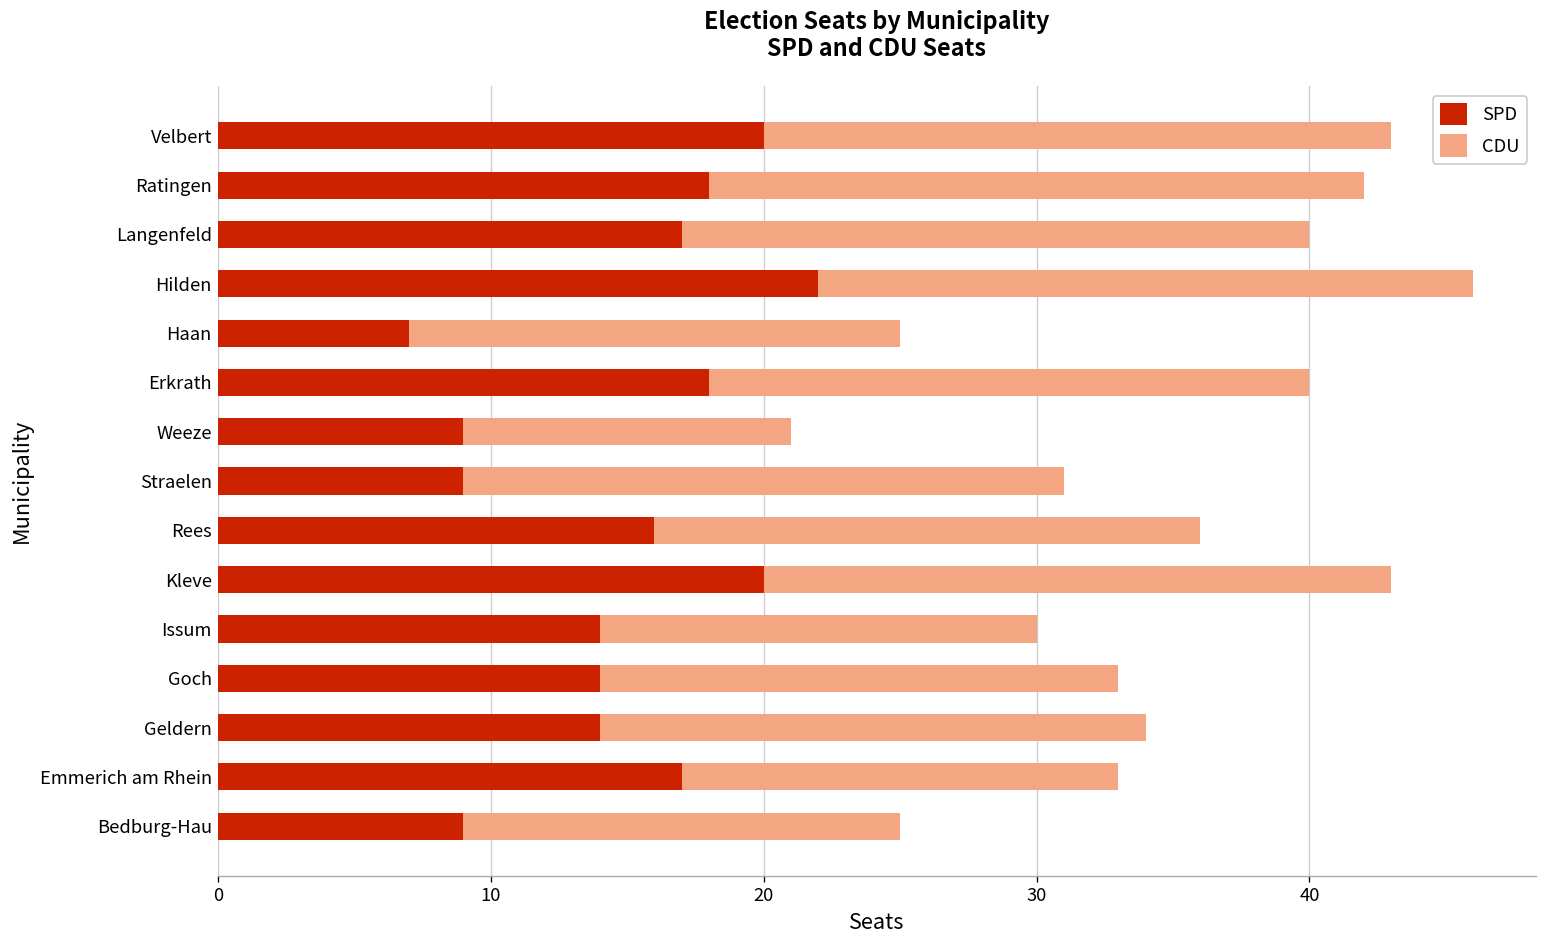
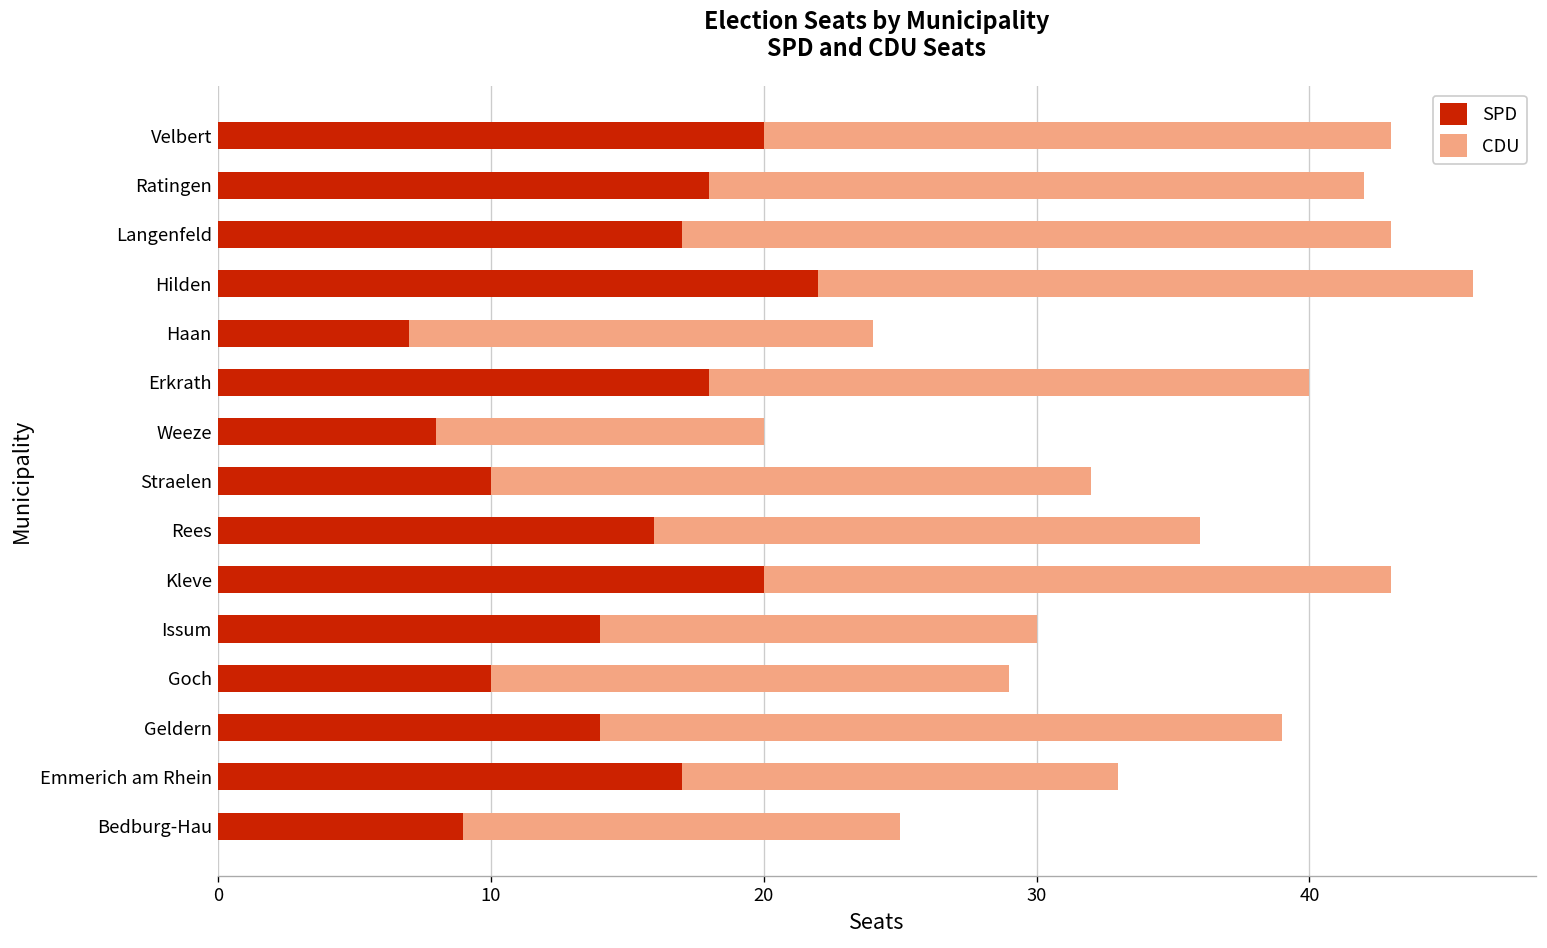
  {
    "SPD": {
      "Velbert": 20,
      "Ratingen": 18,
      "Langenfeld": 17,
      "Hilden": 22,
      "Haan": 7,
      "Erkrath": 18,
-     "Weeze": 9,
-     "Straelen": 9,
+     "Weeze": 8,
+     "Straelen": 10,
      "Rees": 16,
      "Kleve": 20,
      "Issum": 14,
-     "Goch": 14,
+     "Goch": 10,
      "Geldern": 14,
      "Emmerich am Rhein": 17,
      "Bedburg-Hau": 9
    },
    "CDU": {
      "Velbert": 23,
      "Ratingen": 24,
-     "Langenfeld": 23,
+     "Langenfeld": 26,
      "Hilden": 24,
-     "Haan": 18,
+     "Haan": 17,
      "Erkrath": 22,
      "Weeze": 12,
      "Straelen": 22,
      "Rees": 20,
      "Kleve": 23,
      "Issum": 16,
      "Goch": 19,
-     "Geldern": 20,
+     "Geldern": 25,
      "Emmerich am Rhein": 16,
      "Bedburg-Hau": 16
    }
  }
